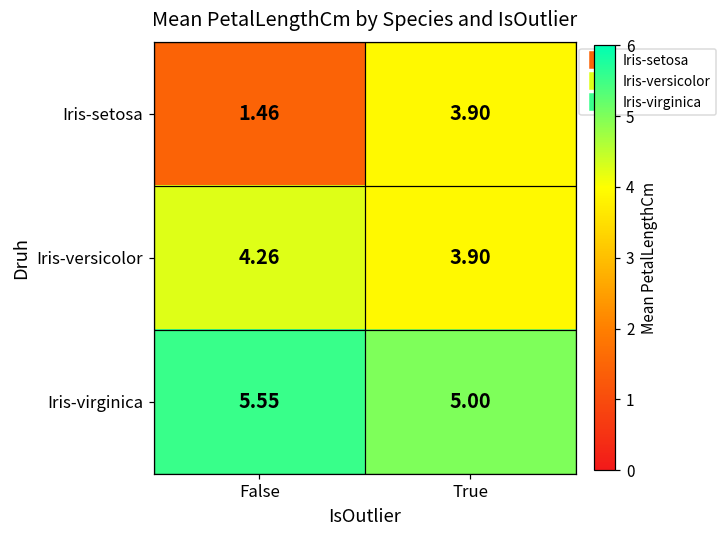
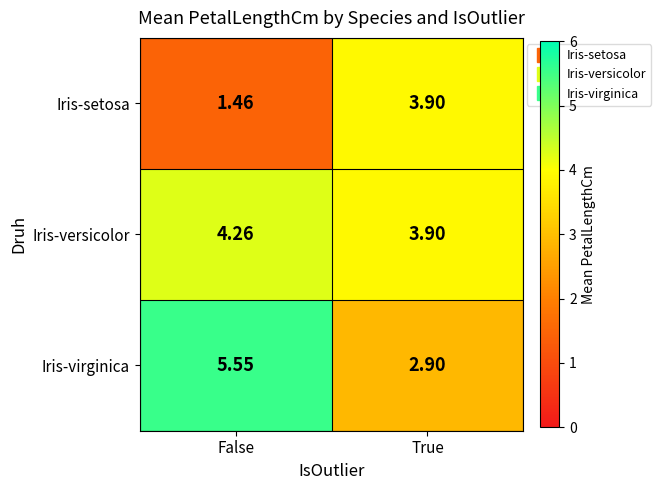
  {
    "Iris-setosa": {
      "False": 1.46,
      "True": 3.90
    },
    "Iris-versicolor": {
      "False": 4.26,
      "True": 3.90
    },
    "Iris-virginica": {
      "False": 5.55,
-     "True": 5.00
+     "True": 2.90
    }
  }
